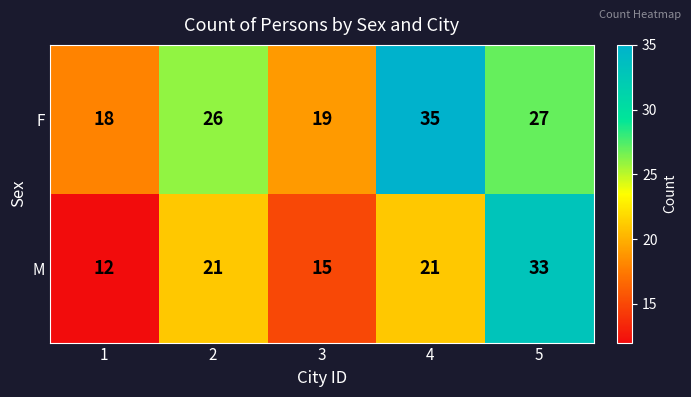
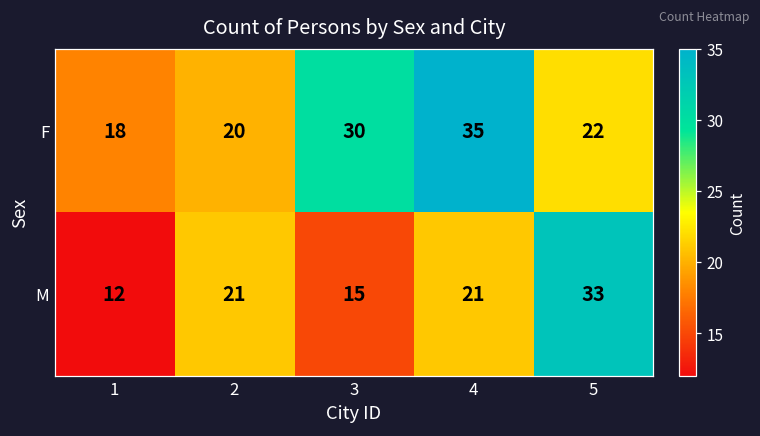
  {
    "F": {
      "1": 18,
-     "2": 26,
-     "3": 19,
+     "2": 20,
+     "3": 30,
      "4": 35,
-     "5": 27
+     "5": 22
    },
    "M": {
      "1": 12,
      "2": 21,
      "3": 15,
      "4": 21,
      "5": 33
    }
  }
